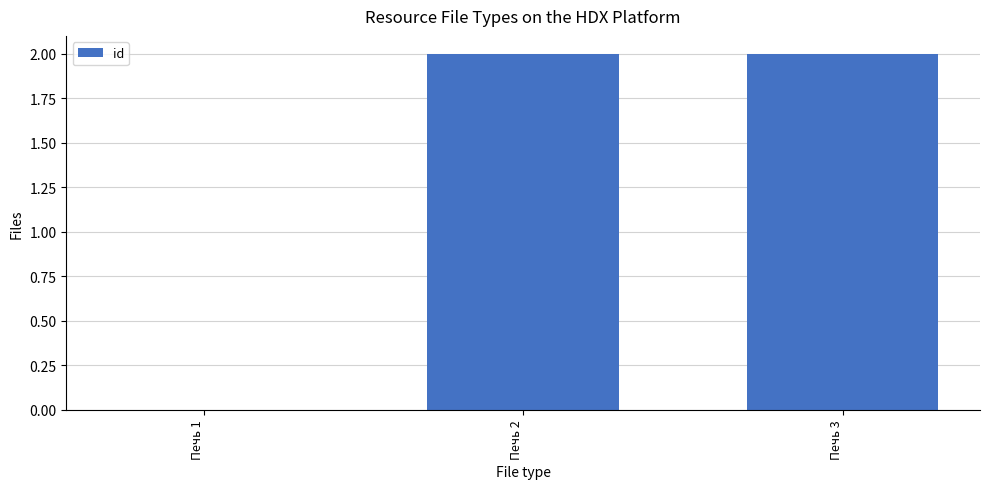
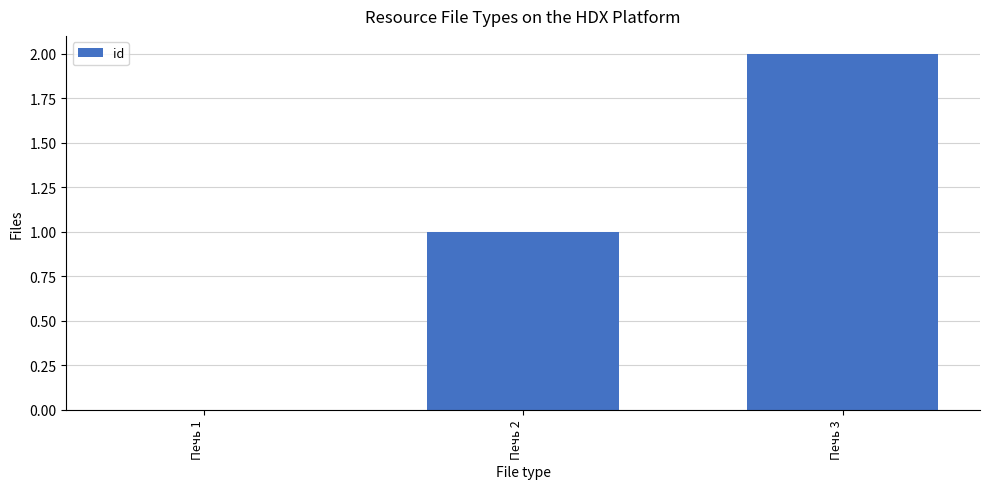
  {
    "Печь 1": 0,
-   "Печь 2": 2,
+   "Печь 2": 1,
    "Печь 3": 2
  }
